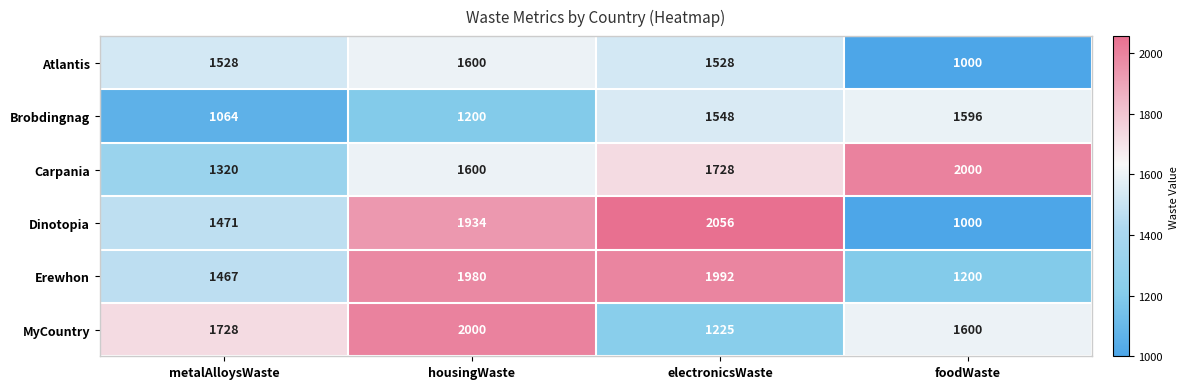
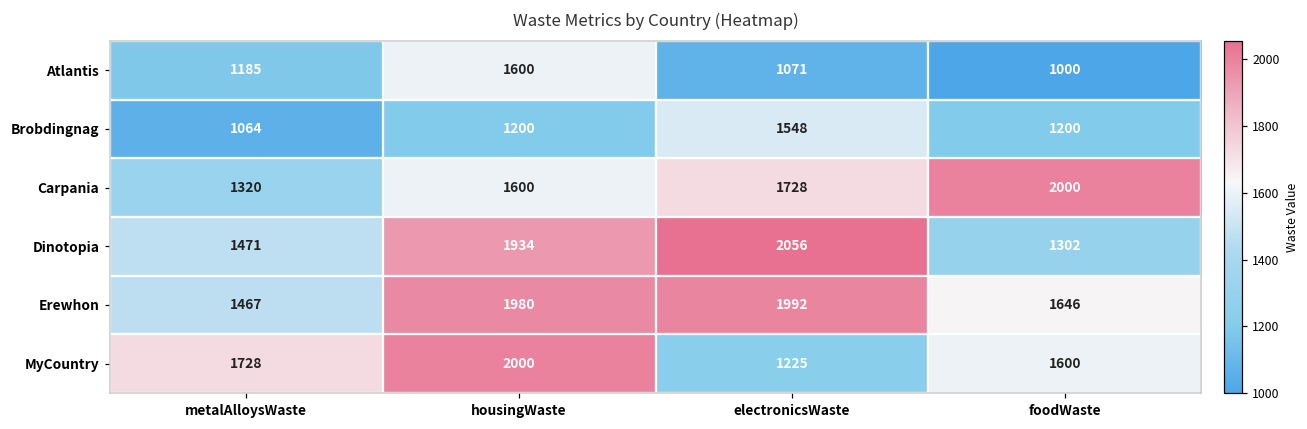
  {
    "Atlantis": {
-     "metalAlloysWaste": 1528,
+     "metalAlloysWaste": 1185,
      "housingWaste": 1600,
-     "electronicsWaste": 1528,
+     "electronicsWaste": 1071,
      "foodWaste": 1000
    },
    "Brobdingnag": {
      "metalAlloysWaste": 1064,
      "housingWaste": 1200,
      "electronicsWaste": 1548,
-     "foodWaste": 1596
+     "foodWaste": 1200
    },
    "Carpania": {
      "metalAlloysWaste": 1320,
      "housingWaste": 1600,
      "electronicsWaste": 1728,
      "foodWaste": 2000
    },
    "Dinotopia": {
      "metalAlloysWaste": 1471,
      "housingWaste": 1934,
      "electronicsWaste": 2056,
-     "foodWaste": 1000
+     "foodWaste": 1302
    },
    "Erewhon": {
      "metalAlloysWaste": 1467,
      "housingWaste": 1980,
      "electronicsWaste": 1992,
-     "foodWaste": 1200
+     "foodWaste": 1646
    },
    "MyCountry": {
      "metalAlloysWaste": 1728,
      "housingWaste": 2000,
      "electronicsWaste": 1225,
      "foodWaste": 1600
    }
  }
